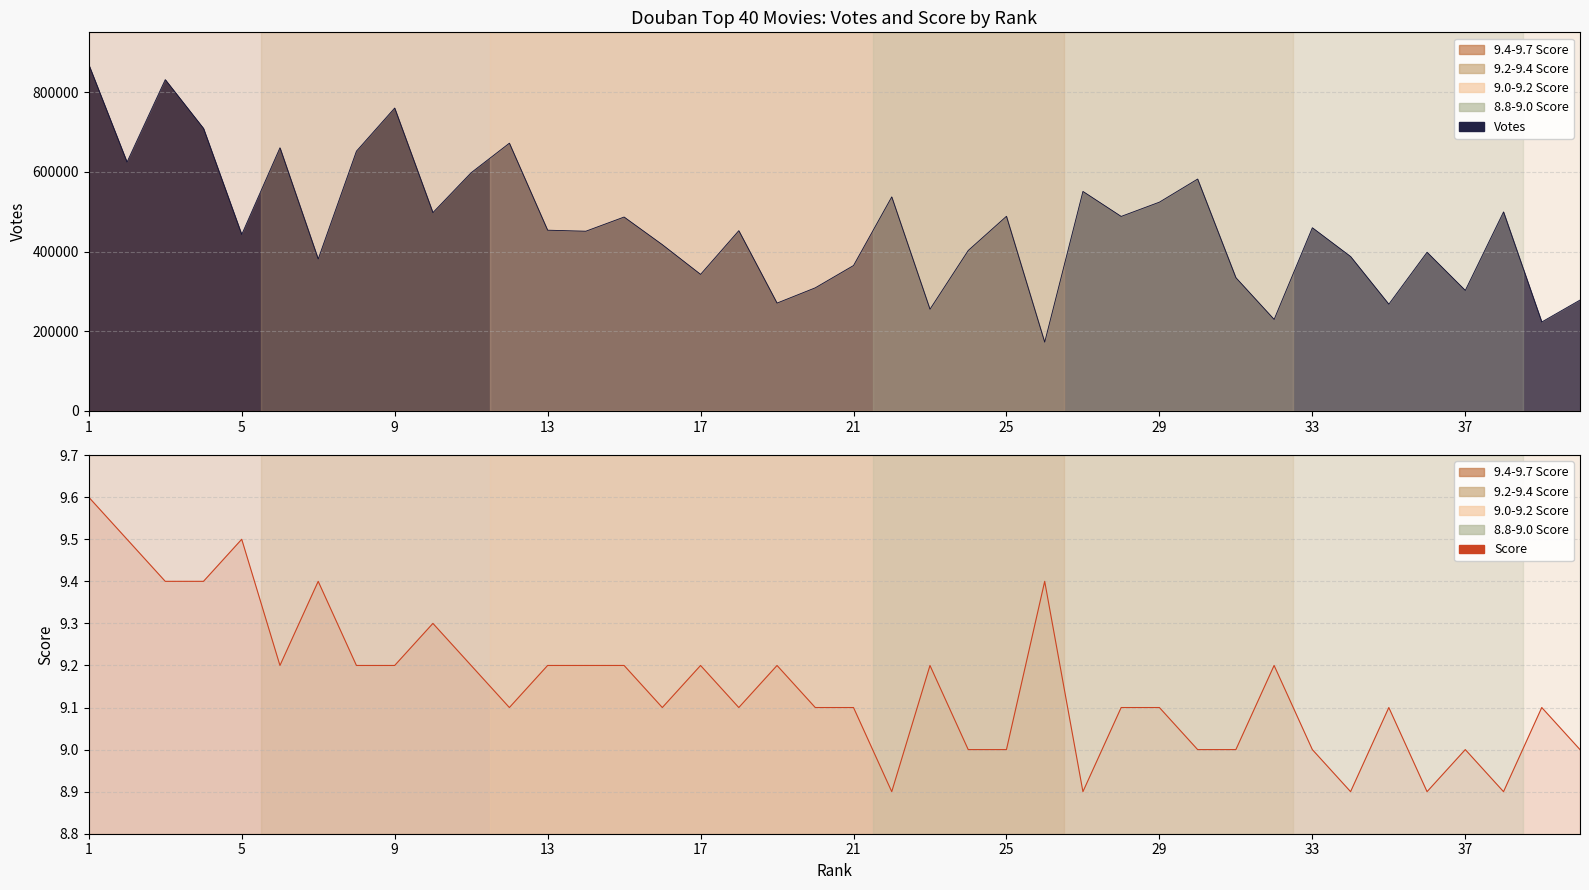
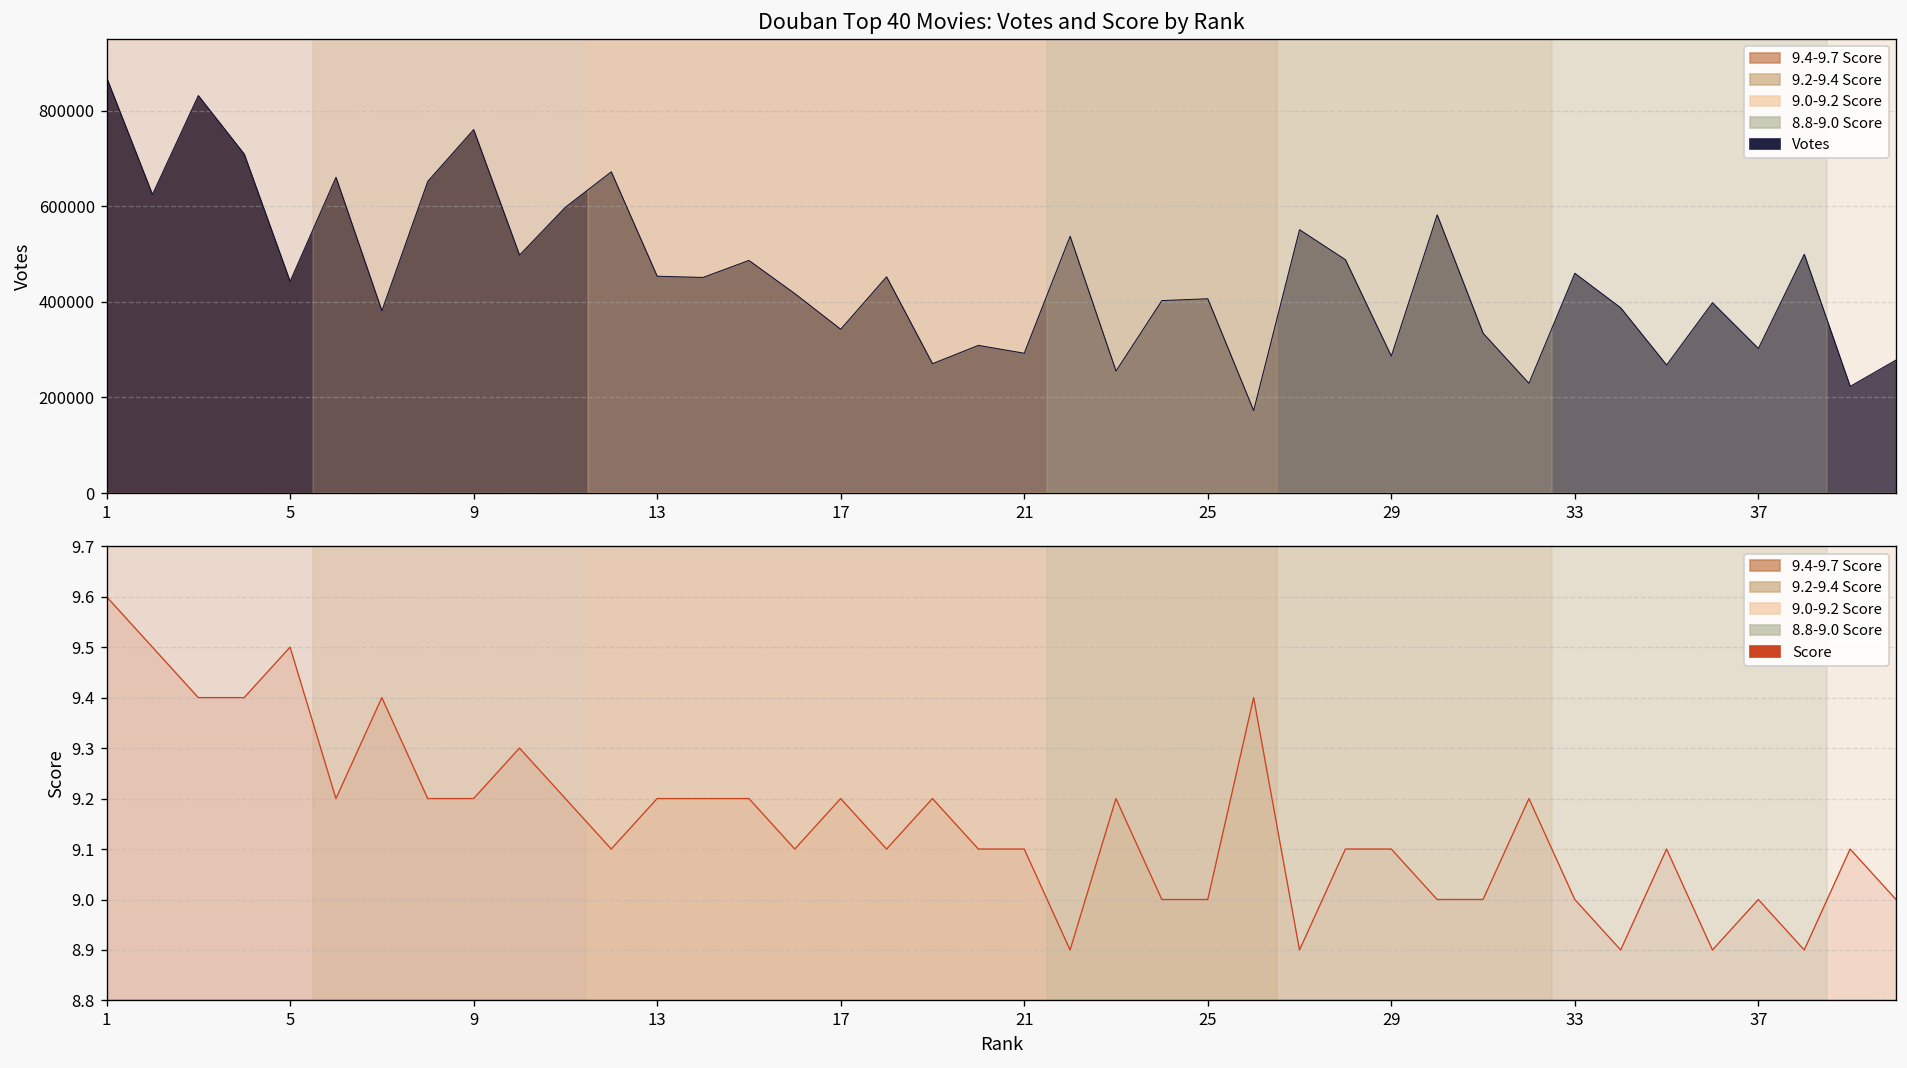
  {
    "Douban Top 40 Movies: Votes and Score by Rank": {
      "1": 870000,
      "5": 440000,
      "9": 760000,
      "13": 450000,
      "17": 340000,
-     "21": 360000,
-     "25": 490000,
-     "29": 520000,
+     "21": 290000,
+     "25": 410000,
+     "29": 290000,
      "33": 460000,
      "37": 300000
    }
  }
